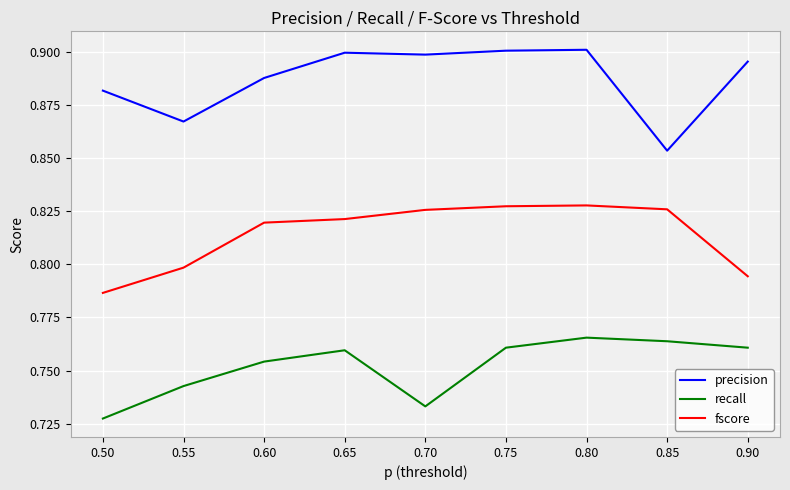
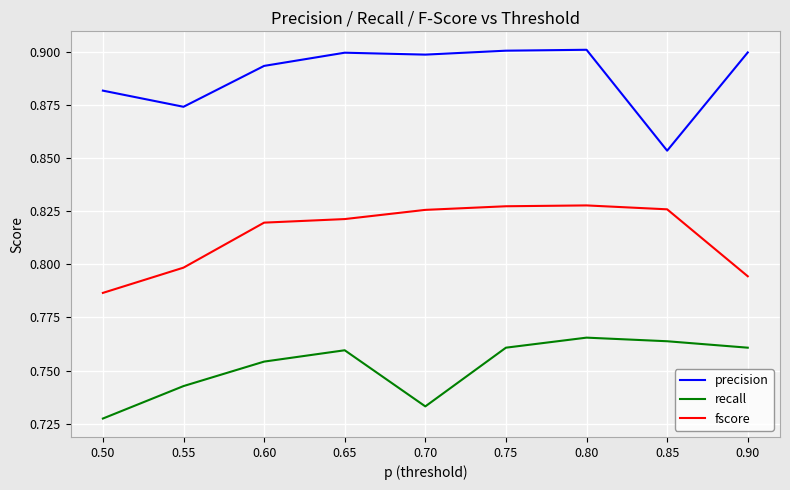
  {
    "precision": {
      "0.50": 0.882,
-     "0.55": 0.867,
-     "0.60": 0.888,
+     "0.55": 0.874,
+     "0.60": 0.894,
      "0.65": 0.900,
      "0.70": 0.899,
      "0.75": 0.901,
      "0.80": 0.901,
      "0.85": 0.854,
-     "0.90": 0.896
+     "0.90": 0.900
    },
    "recall": {
      "0.50": 0.727,
      "0.55": 0.743,
      "0.60": 0.754,
      "0.65": 0.760,
      "0.70": 0.733,
      "0.75": 0.761,
      "0.80": 0.766,
      "0.85": 0.764,
      "0.90": 0.761
    },
    "fscore": {
      "0.50": 0.787,
      "0.55": 0.798,
      "0.60": 0.820,
      "0.65": 0.821,
      "0.70": 0.826,
      "0.75": 0.827,
      "0.80": 0.828,
      "0.85": 0.826,
      "0.90": 0.794
    }
  }
